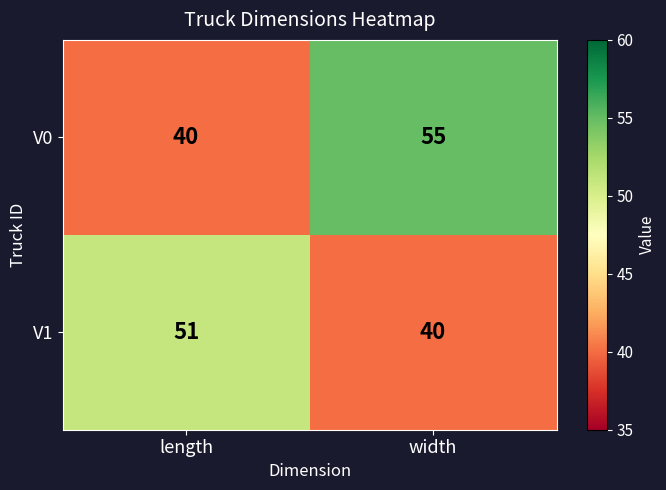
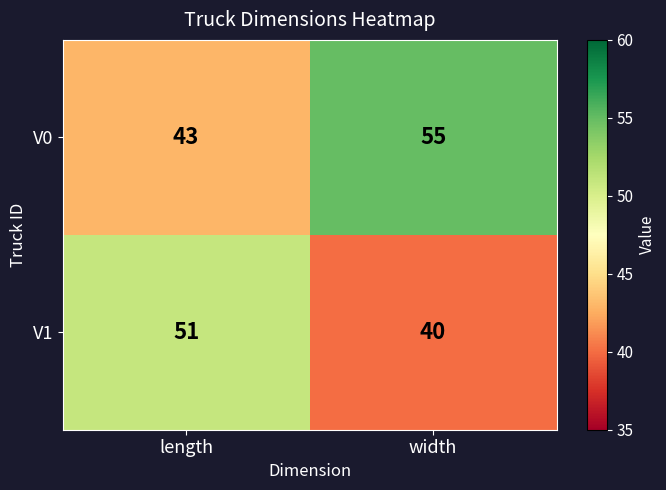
  {
    "V0": {
-     "length": 40,
+     "length": 43,
      "width": 55
    },
    "V1": {
      "length": 51,
      "width": 40
    }
  }
